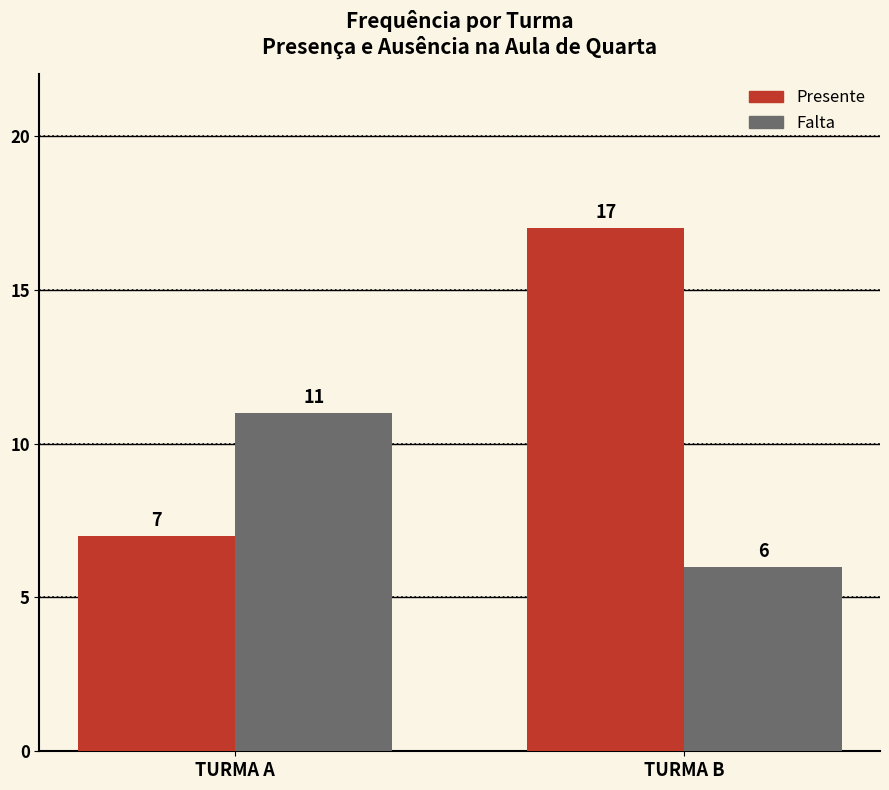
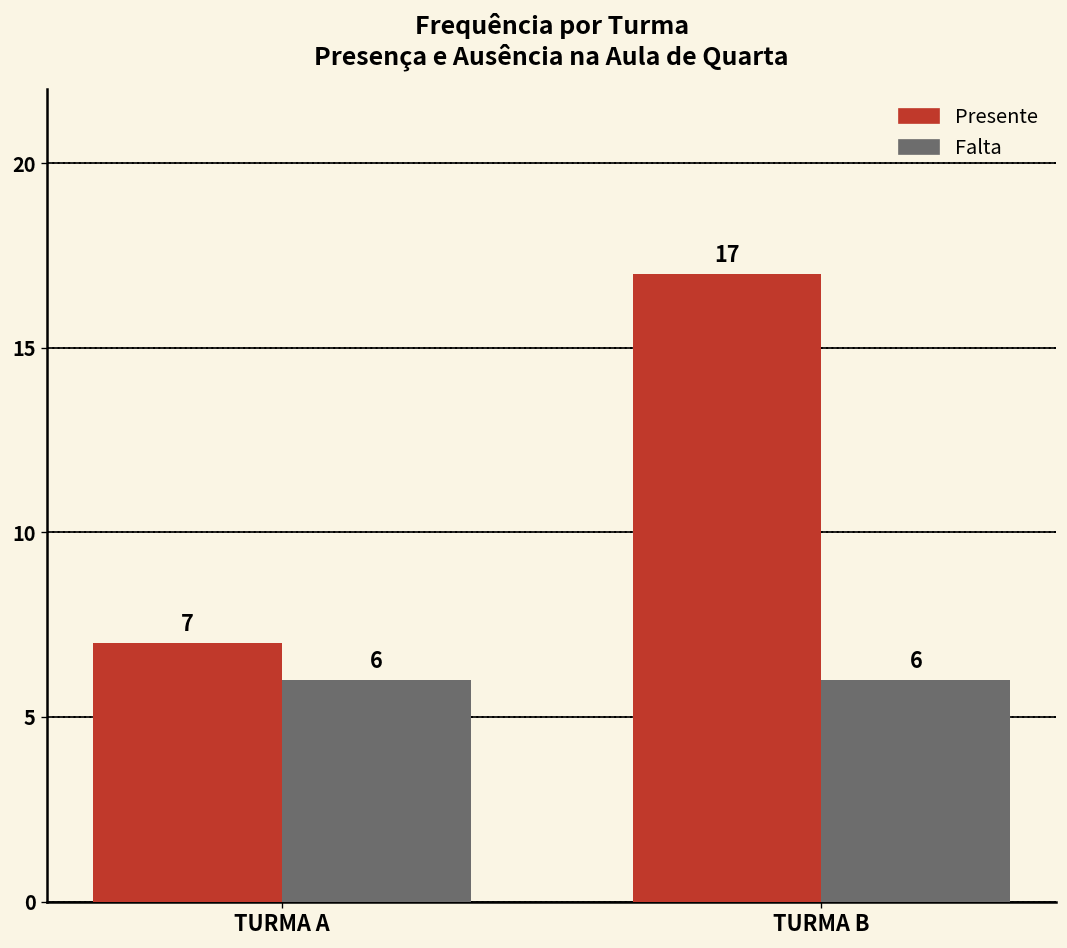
  {
    "Presente": {
      "TURMA A": 7,
      "TURMA B": 17
    },
    "Falta": {
-     "TURMA A": 11,
+     "TURMA A": 6,
      "TURMA B": 6
    }
  }
